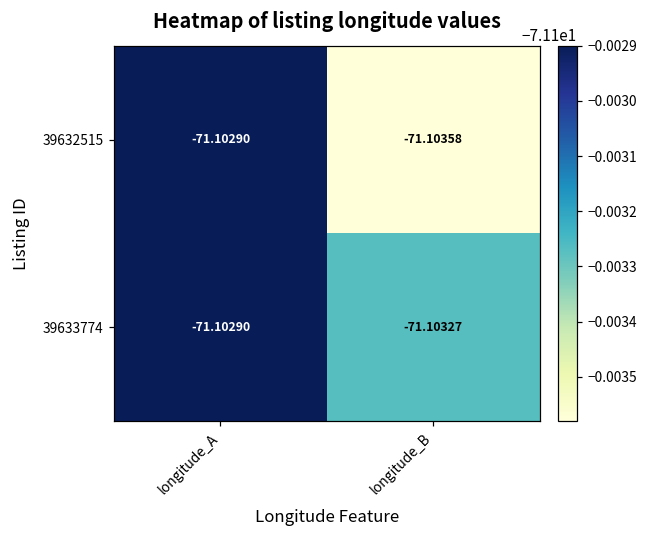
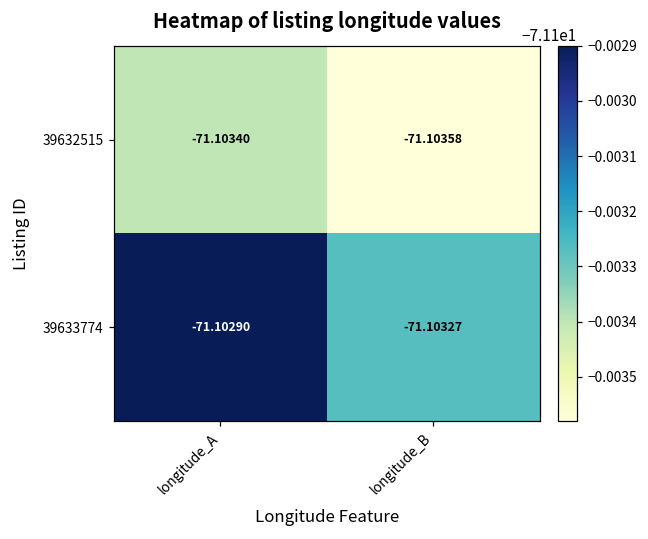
  {
    "39632515": {
-     "longitude_A": -71.10290,
+     "longitude_A": -71.10340,
      "longitude_B": -71.10358
    },
    "39633774": {
      "longitude_A": -71.10290,
      "longitude_B": -71.10327
    }
  }
